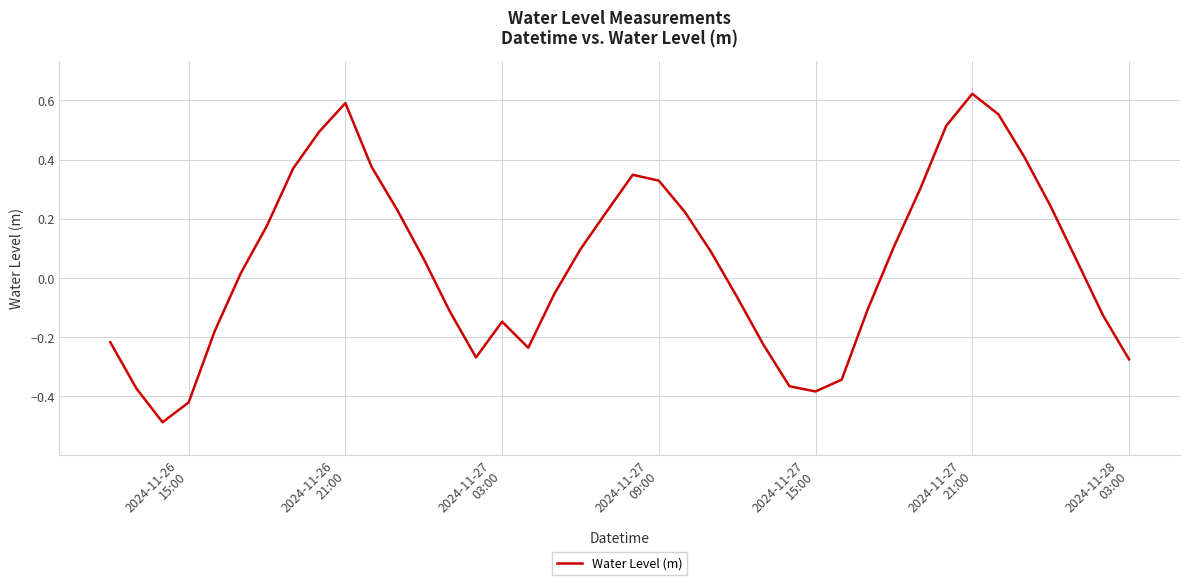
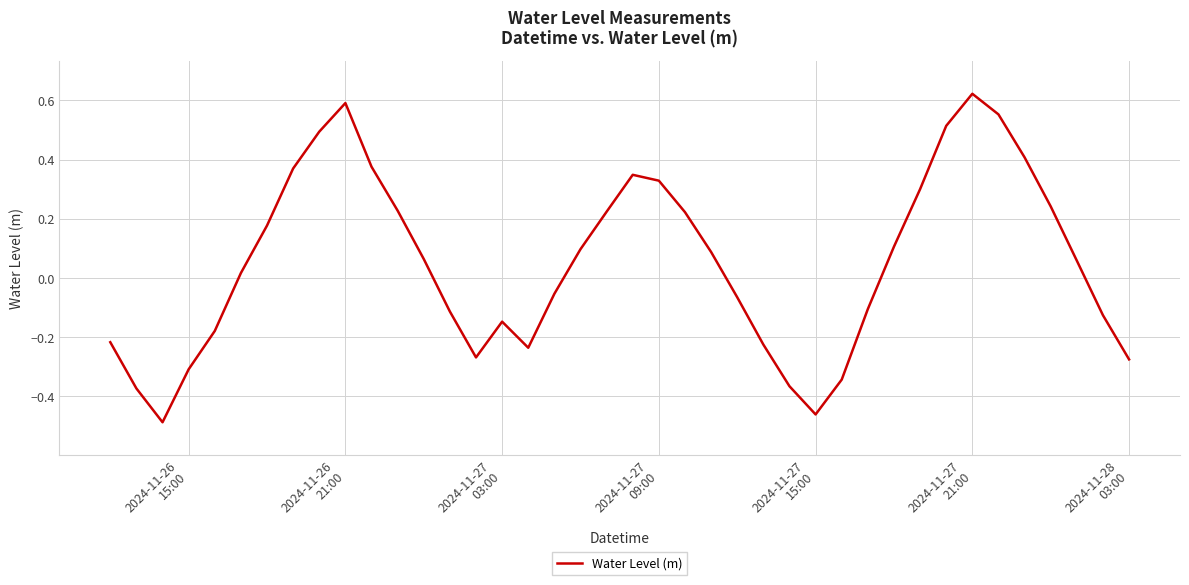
  {
-   "2024-11-26 15:00": -0.42,
+   "2024-11-26 15:00": -0.31,
    "2024-11-26 21:00": 0.59,
    "2024-11-27 03:00": -0.15,
    "2024-11-27 09:00": 0.33,
-   "2024-11-27 15:00": -0.38,
+   "2024-11-27 15:00": -0.46,
    "2024-11-27 21:00": 0.62,
    "2024-11-28 03:00": -0.28
  }
